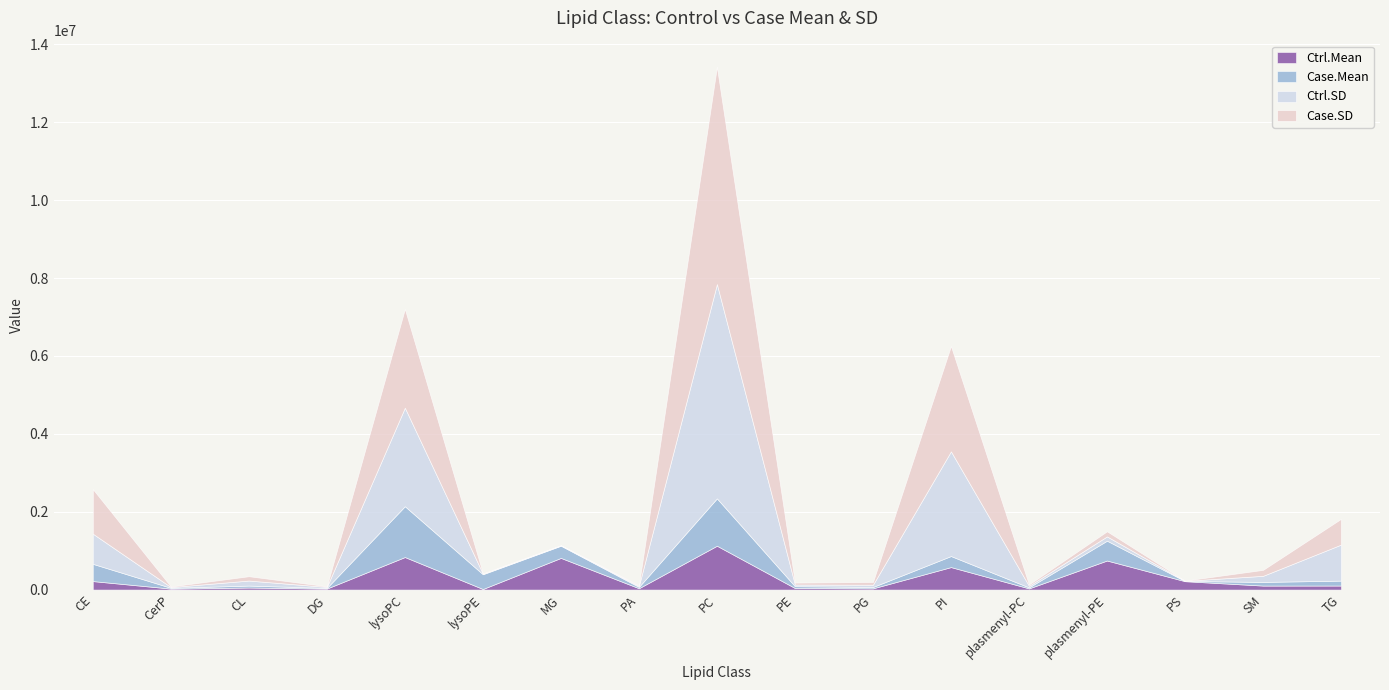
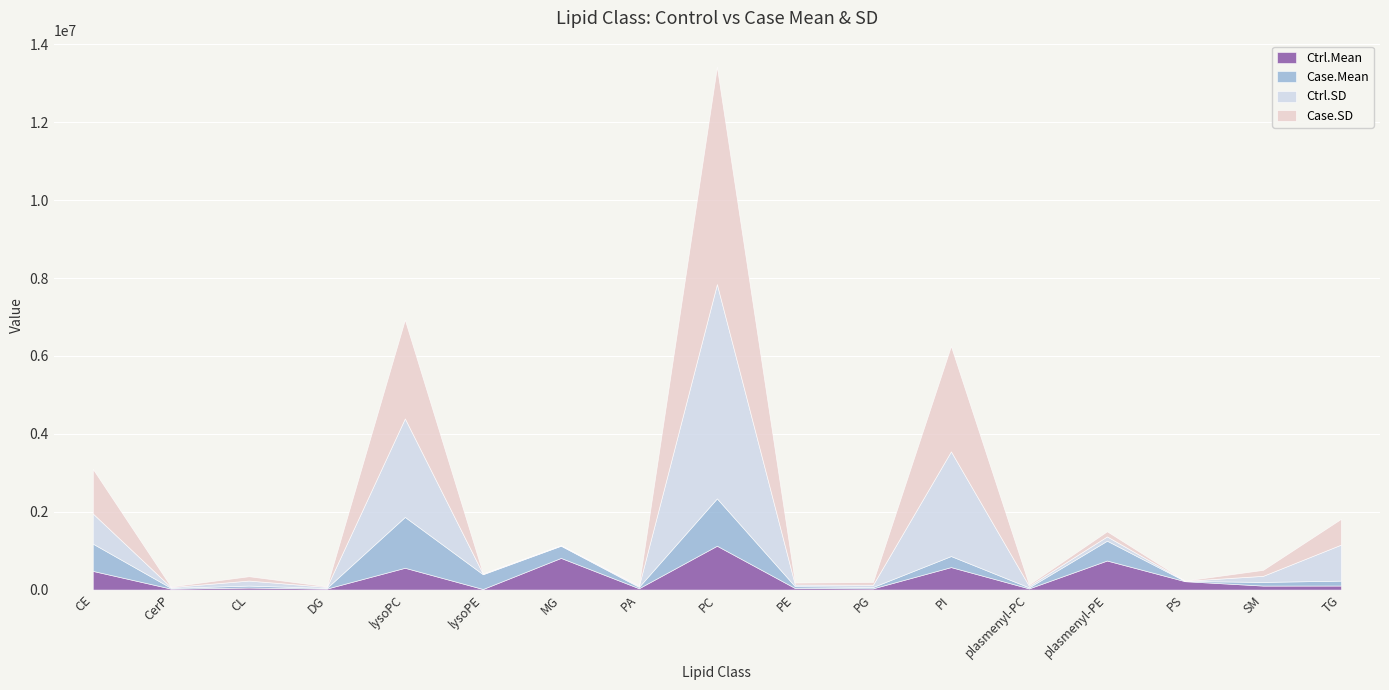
  {
    "Ctrl.Mean": {
-     "CE": 200000,
-     "lysoPC": 800000,
+     "CE": 500000,
+     "lysoPC": 600000,
      "MG": 800000,
      "PC": 1100000,
      "PI": 600000,
      "plasmenyl-PE": 700000,
      "SM": 100000,
      "TG": 100000
    },
    "Case.Mean": {
-     "CE": 400000,
+     "CE": 700000,
      "lysoPC": 1300000,
      "PC": 1200000,
      "PI": 300000,
      "plasmenyl-PE": 500000,
      "SM": 100000,
      "TG": 100000
    }
  }
